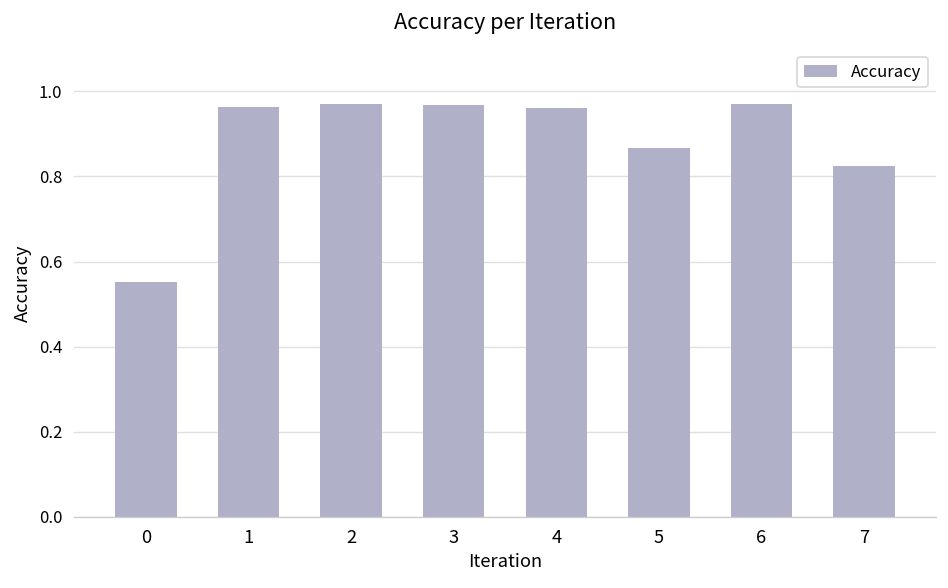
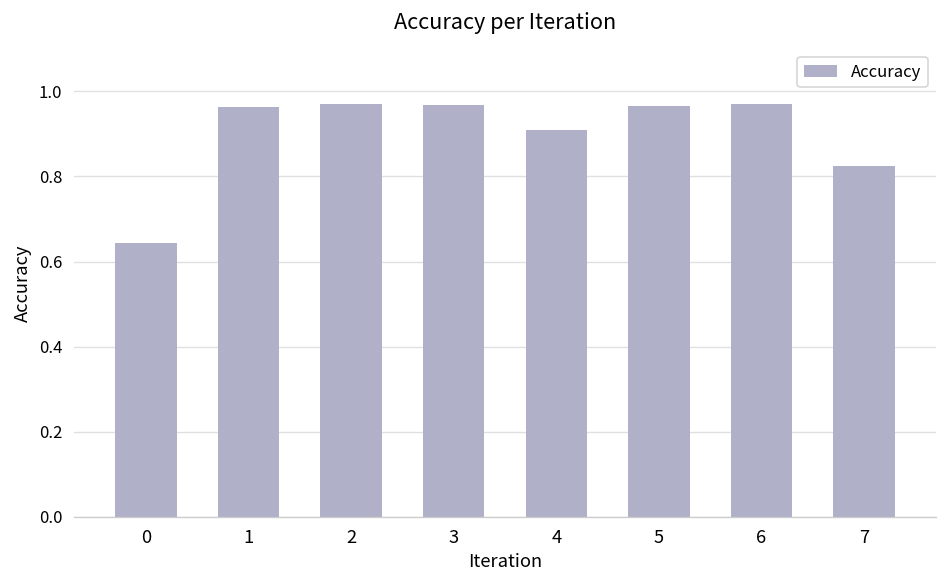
  {
-   "0": 0.55,
+   "0": 0.64,
    "1": 0.96,
    "2": 0.97,
    "3": 0.97,
-   "4": 0.96,
-   "5": 0.87,
+   "4": 0.91,
+   "5": 0.97,
    "6": 0.97,
    "7": 0.82
  }
